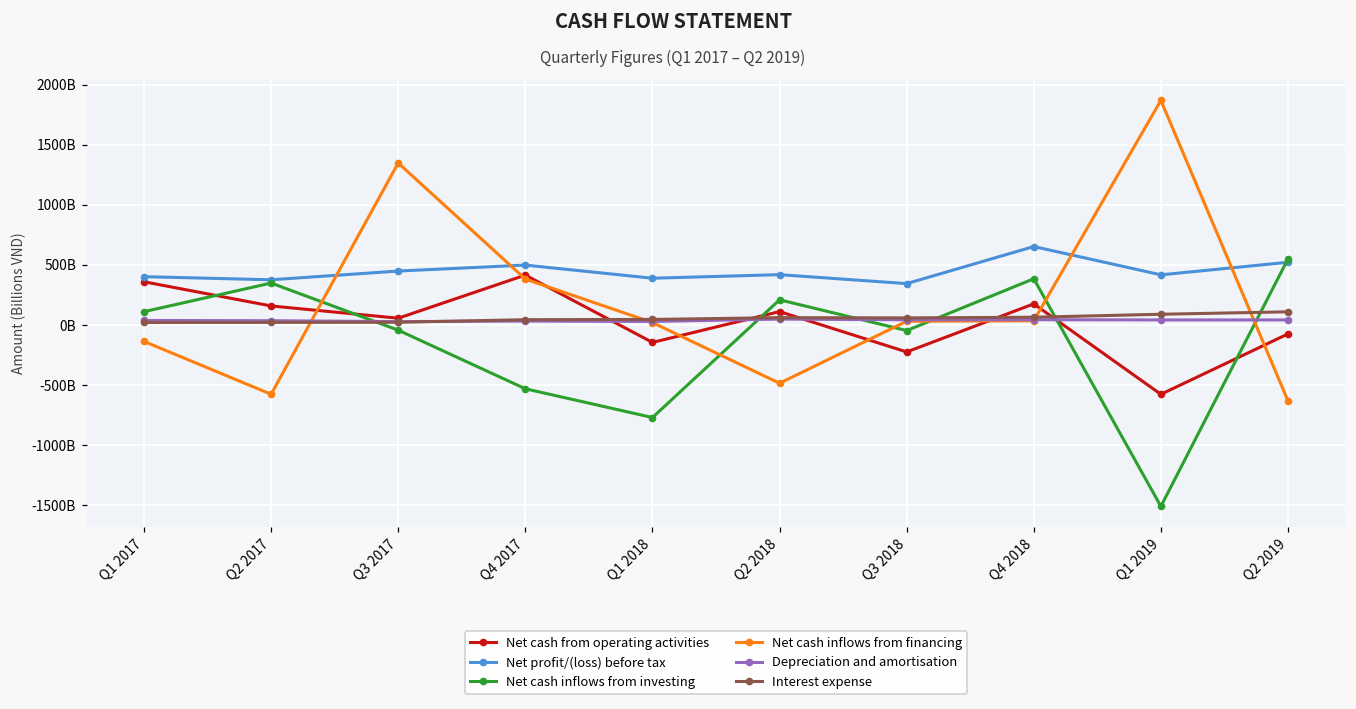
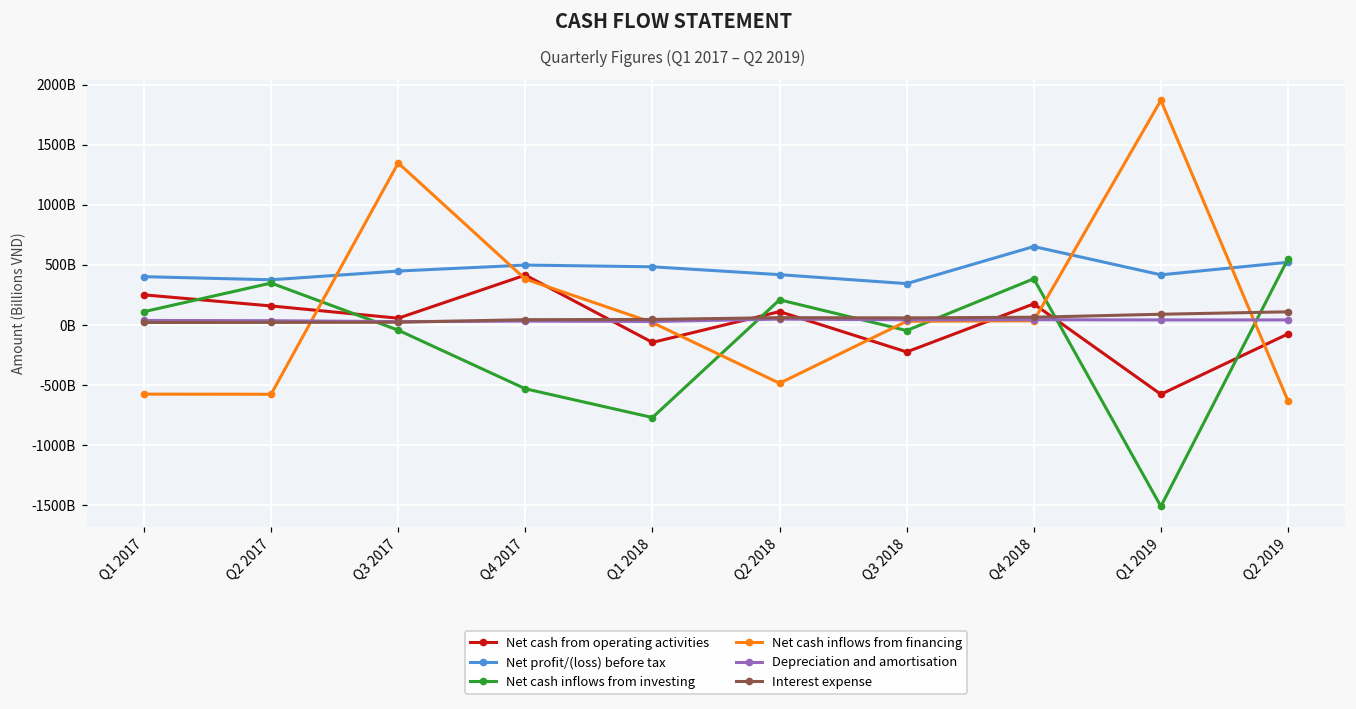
  {
    "Net cash from operating activities": {
-     "Q1 2017": 360000000000,
+     "Q1 2017": 250000000000,
      "Q2 2017": 160000000000,
      "Q3 2017": 60000000000,
      "Q4 2017": 410000000000,
      "Q1 2018": -150000000000,
      "Q2 2018": 110000000000,
      "Q3 2018": -230000000000,
      "Q4 2018": 170000000000,
      "Q1 2019": -580000000000,
      "Q2 2019": -80000000000
    },
    "Net profit/(loss) before tax": {
      "Q1 2017": 400000000000,
      "Q2 2017": 380000000000,
      "Q3 2017": 450000000000,
      "Q4 2017": 500000000000,
-     "Q1 2018": 390000000000,
+     "Q1 2018": 480000000000,
      "Q2 2018": 420000000000,
      "Q3 2018": 340000000000,
      "Q4 2018": 650000000000,
      "Q1 2019": 420000000000,
      "Q2 2019": 520000000000
    },
    "Net cash inflows from investing": {
      "Q1 2017": 110000000000,
      "Q2 2017": 350000000000,
      "Q3 2017": -40000000000,
      "Q4 2017": -530000000000,
      "Q1 2018": -770000000000,
      "Q2 2018": 210000000000,
      "Q3 2018": -50000000000,
      "Q4 2018": 380000000000,
      "Q1 2019": -1510000000000,
      "Q2 2019": 550000000000
    },
    "Net cash inflows from financing": {
-     "Q1 2017": -140000000000,
+     "Q1 2017": -580000000000,
      "Q2 2017": -580000000000,
      "Q3 2017": 1350000000000,
      "Q4 2017": 380000000000,
      "Q2 2018": -490000000000,
      "Q1 2019": 1870000000000,
      "Q2 2019": -630000000000
    },
    "Depreciation and amortisation": {
      "Q1 2019": 40000000000,
      "Q2 2019": 40000000000
    },
    "Interest expense": {
      "Q1 2019": 90000000000,
      "Q2 2019": 110000000000
    }
  }
